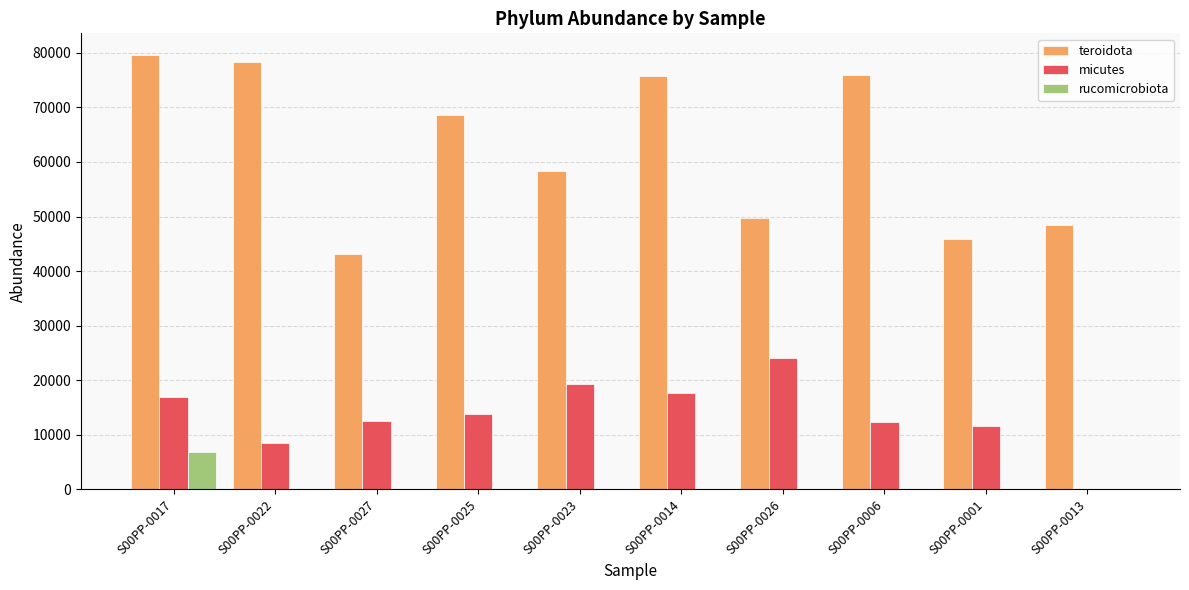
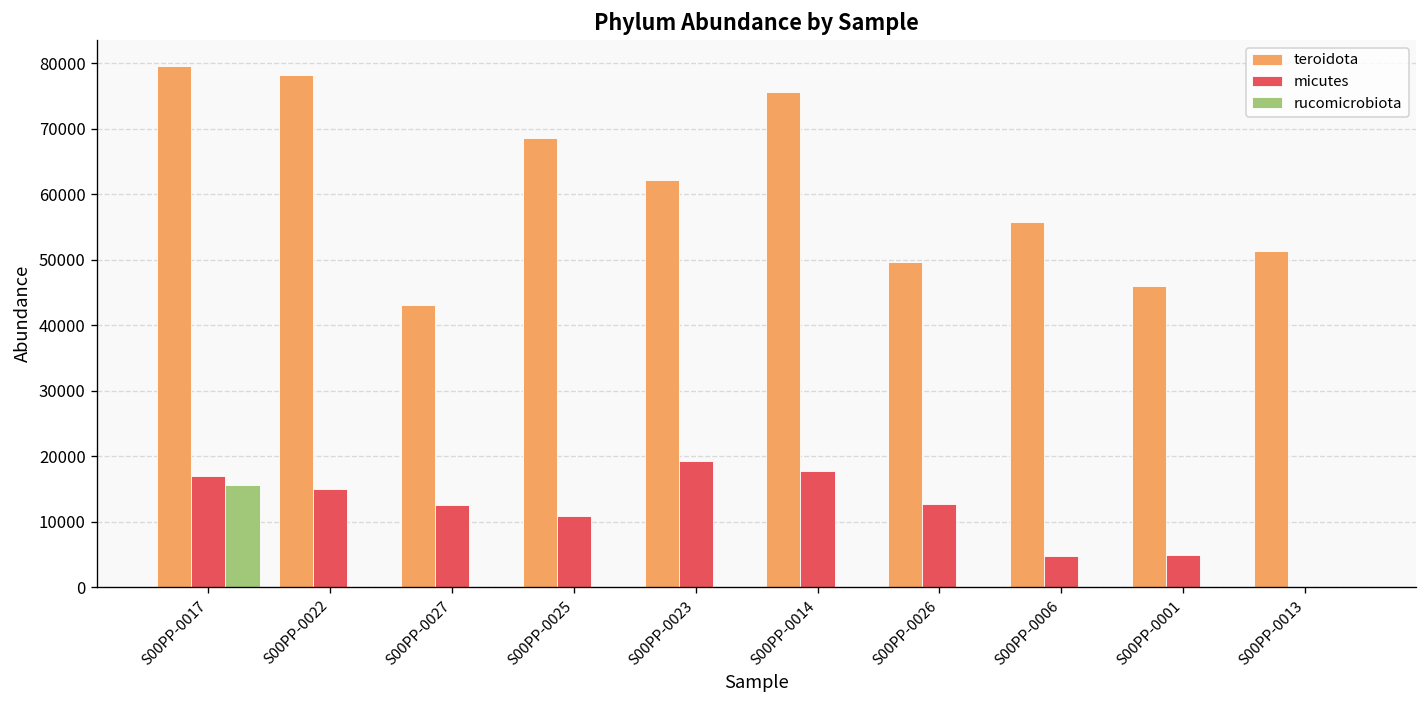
  {
    "teroidota": {
      "S00PP-0017": 80000,
      "S00PP-0022": 78000,
      "S00PP-0027": 43000,
      "S00PP-0025": 69000,
-     "S00PP-0023": 58000,
+     "S00PP-0023": 62000,
      "S00PP-0014": 76000,
      "S00PP-0026": 50000,
-     "S00PP-0006": 76000,
+     "S00PP-0006": 56000,
      "S00PP-0001": 46000,
-     "S00PP-0013": 48000
+     "S00PP-0013": 51000
    },
    "micutes": {
      "S00PP-0017": 17000,
-     "S00PP-0022": 8000,
+     "S00PP-0022": 15000,
      "S00PP-0027": 13000,
-     "S00PP-0025": 14000,
+     "S00PP-0025": 11000,
      "S00PP-0023": 19000,
      "S00PP-0014": 18000,
-     "S00PP-0026": 24000,
-     "S00PP-0006": 12000,
-     "S00PP-0001": 12000,
+     "S00PP-0026": 13000,
+     "S00PP-0006": 5000,
+     "S00PP-0001": 5000,
      "S00PP-0013": 0
    },
    "rucomicrobiota": {
-     "S00PP-0017": 7000,
+     "S00PP-0017": 16000,
      "S00PP-0022": 0,
      "S00PP-0027": 0,
      "S00PP-0025": 0,
      "S00PP-0023": 0,
      "S00PP-0014": 0,
      "S00PP-0026": 0,
      "S00PP-0006": 0,
      "S00PP-0001": 0,
      "S00PP-0013": 0
    }
  }
